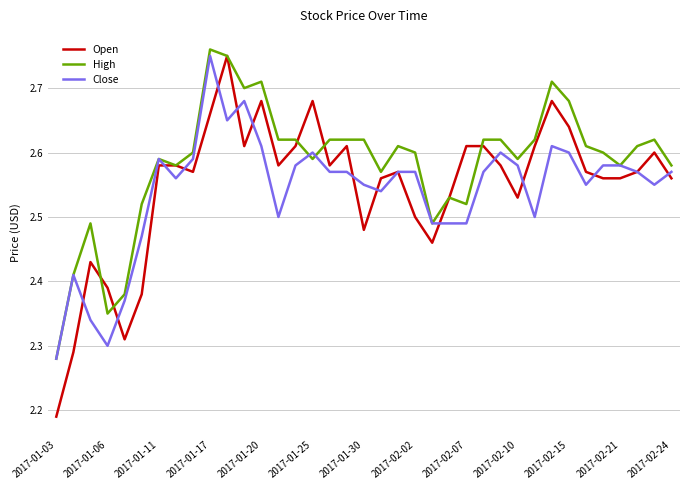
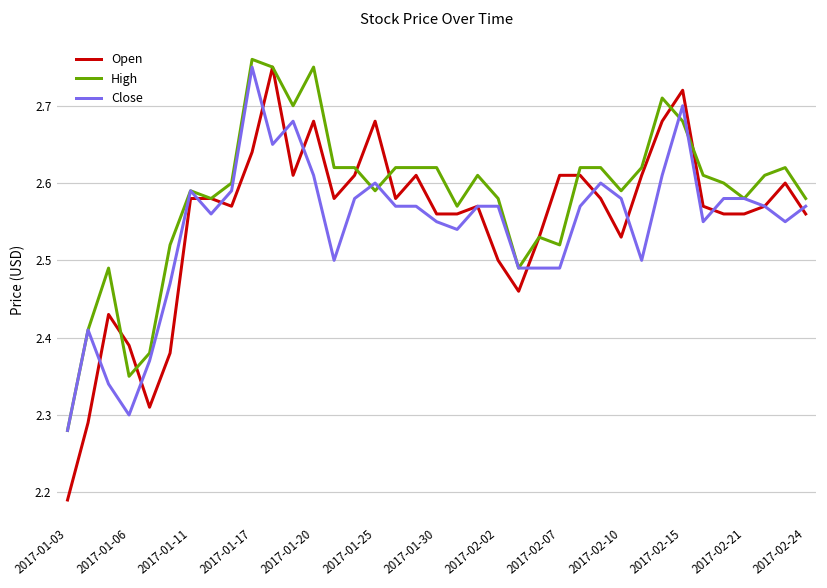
  {
    "Open": {
      "2017-01-03": 2.19,
      "2017-01-06": 2.39,
      "2017-01-11": 2.58,
-     "2017-01-17": 2.66,
+     "2017-01-17": 2.64,
      "2017-01-20": 2.68,
      "2017-01-25": 2.68,
-     "2017-01-30": 2.48,
+     "2017-01-30": 2.56,
      "2017-02-02": 2.50,
      "2017-02-07": 2.61,
      "2017-02-10": 2.53,
-     "2017-02-15": 2.64,
+     "2017-02-15": 2.72,
      "2017-02-21": 2.56,
      "2017-02-24": 2.56
    },
    "High": {
      "2017-01-06": 2.35,
      "2017-01-17": 2.76,
-     "2017-01-20": 2.71,
+     "2017-01-20": 2.75,
      "2017-01-25": 2.59,
      "2017-01-30": 2.62,
-     "2017-02-02": 2.60,
+     "2017-02-02": 2.58,
      "2017-02-07": 2.52,
      "2017-02-10": 2.59,
      "2017-02-15": 2.68,
      "2017-02-24": 2.58
    },
    "Close": {
      "2017-01-06": 2.3,
      "2017-01-17": 2.75,
      "2017-01-20": 2.61,
      "2017-01-25": 2.6,
      "2017-01-30": 2.55,
      "2017-02-02": 2.57,
      "2017-02-07": 2.49,
      "2017-02-10": 2.58,
-     "2017-02-15": 2.6,
+     "2017-02-15": 2.7,
      "2017-02-24": 2.57
    }
  }
